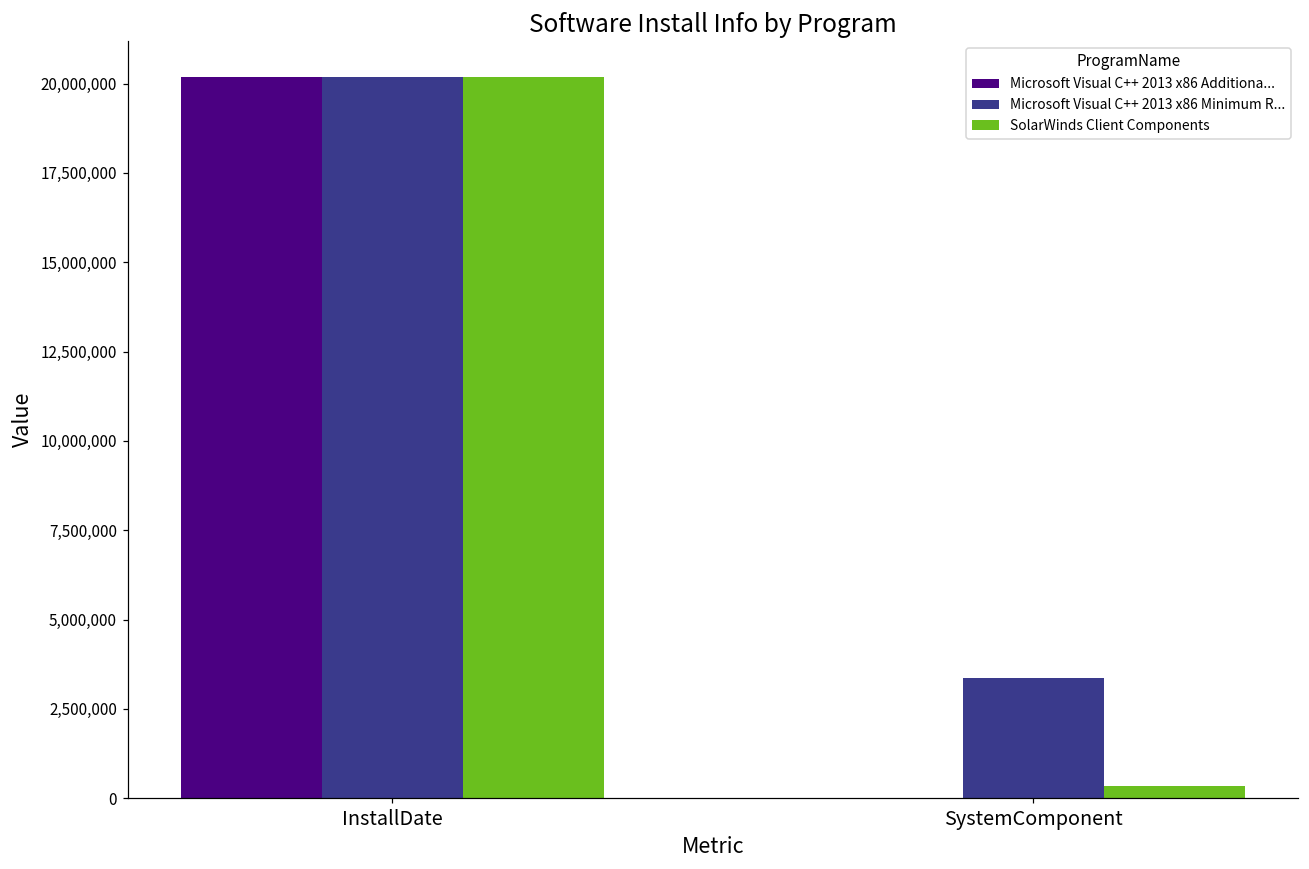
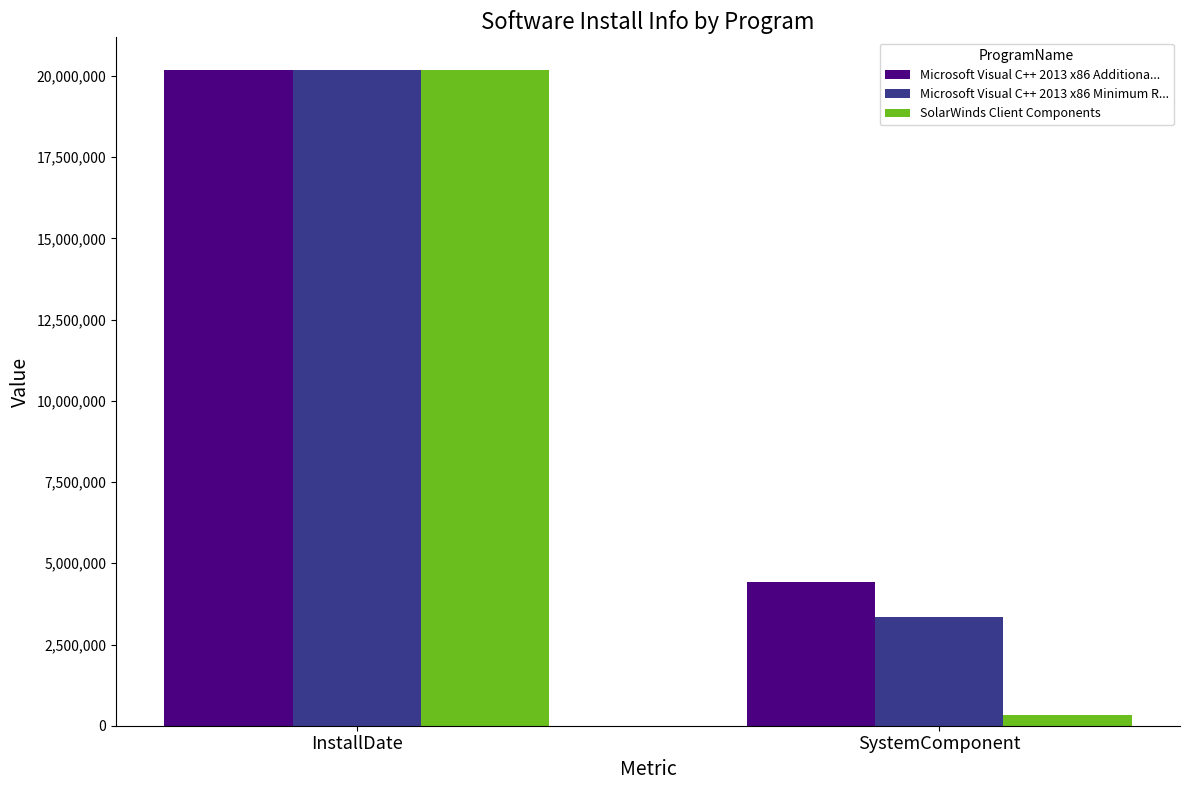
  {
    "Microsoft Visual C++ 2013 x86 Additiona...": {
      "InstallDate": "20,200,000",
-     "SystemComponent": "0"
+     "SystemComponent": "4,400,000"
    },
    "Microsoft Visual C++ 2013 x86 Minimum R...": {
      "InstallDate": "20,200,000",
      "SystemComponent": "3,400,000"
    },
    "SolarWinds Client Components": {
      "InstallDate": "20,200,000",
      "SystemComponent": "300,000"
    }
  }
